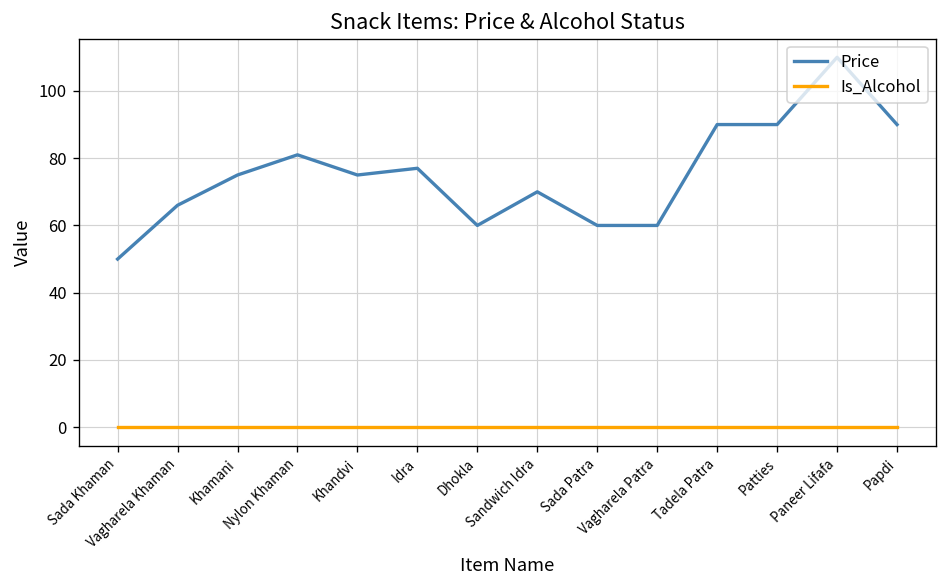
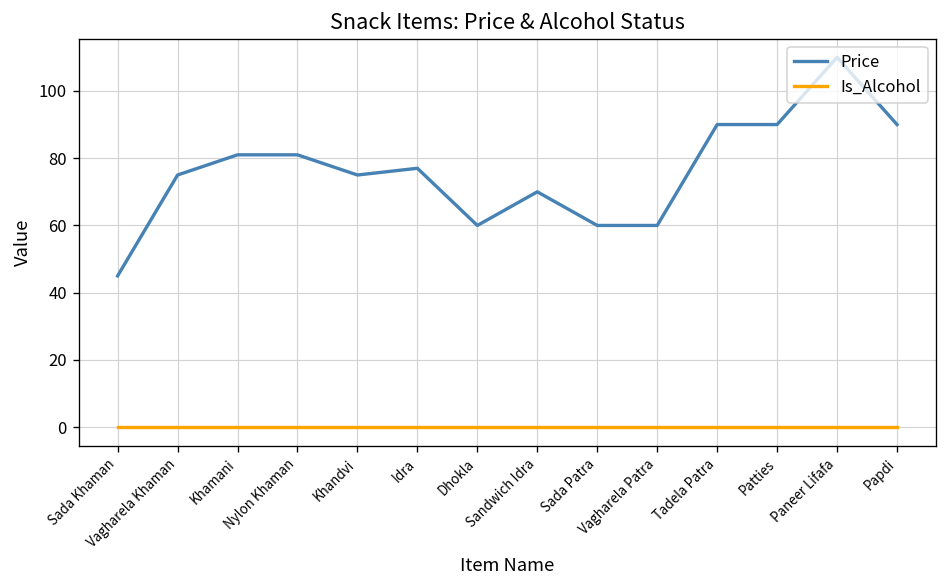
  {
    "Price": {
-     "Sada Khaman": 50,
-     "Vagharela Khaman": 66,
-     "Khamani": 75,
+     "Sada Khaman": 45,
+     "Vagharela Khaman": 75,
+     "Khamani": 81,
      "Nylon Khaman": 81,
      "Khandvi": 75,
      "Idra": 77,
      "Dhokla": 60,
      "Sandwich Idra": 70,
      "Sada Patra": 60,
      "Vagharela Patra": 60,
      "Tadela Patra": 90,
      "Patties": 90,
      "Papdi": 90
    },
    "Is_Alcohol": {
      "Sada Khaman": 0,
      "Vagharela Khaman": 0,
      "Khamani": 0,
      "Nylon Khaman": 0,
      "Khandvi": 0,
      "Idra": 0,
      "Dhokla": 0,
      "Sandwich Idra": 0,
      "Sada Patra": 0,
      "Vagharela Patra": 0,
      "Tadela Patra": 0,
      "Patties": 0,
      "Paneer Lifafa": 0,
      "Papdi": 0
    }
  }
